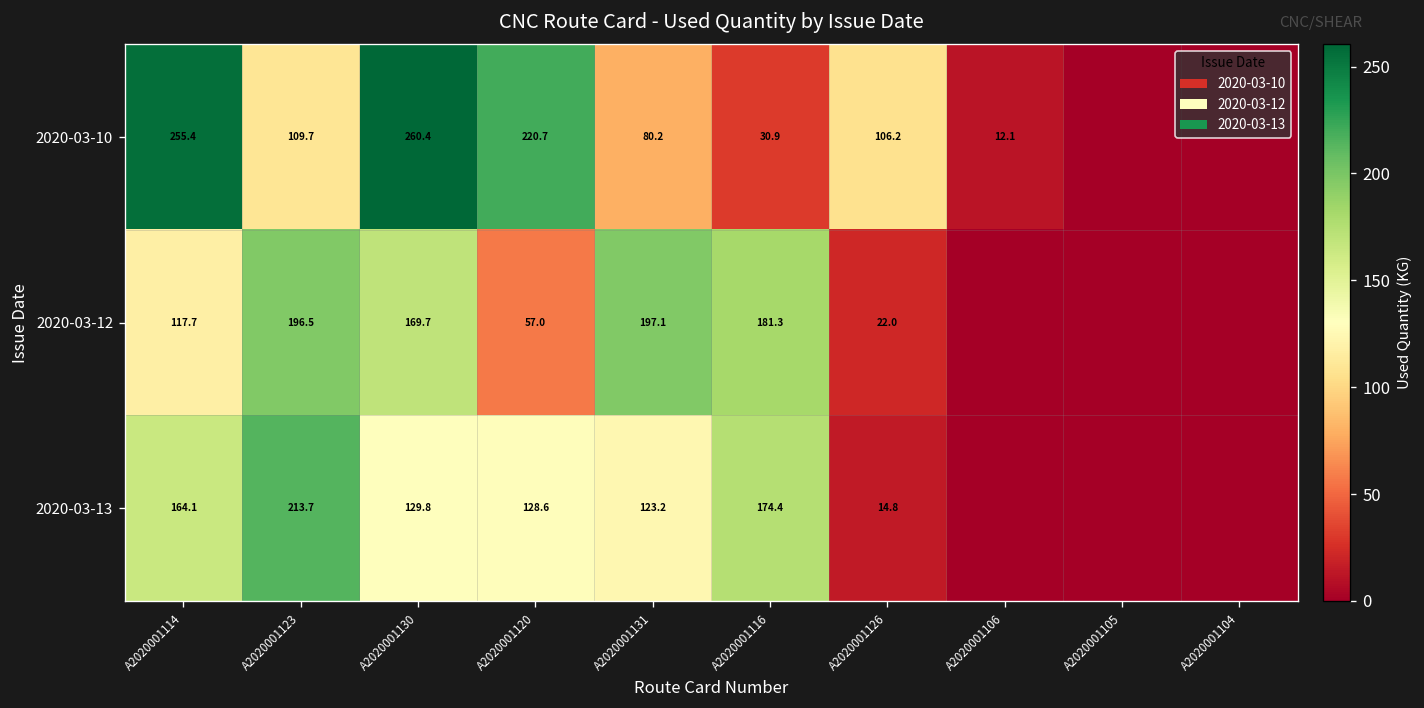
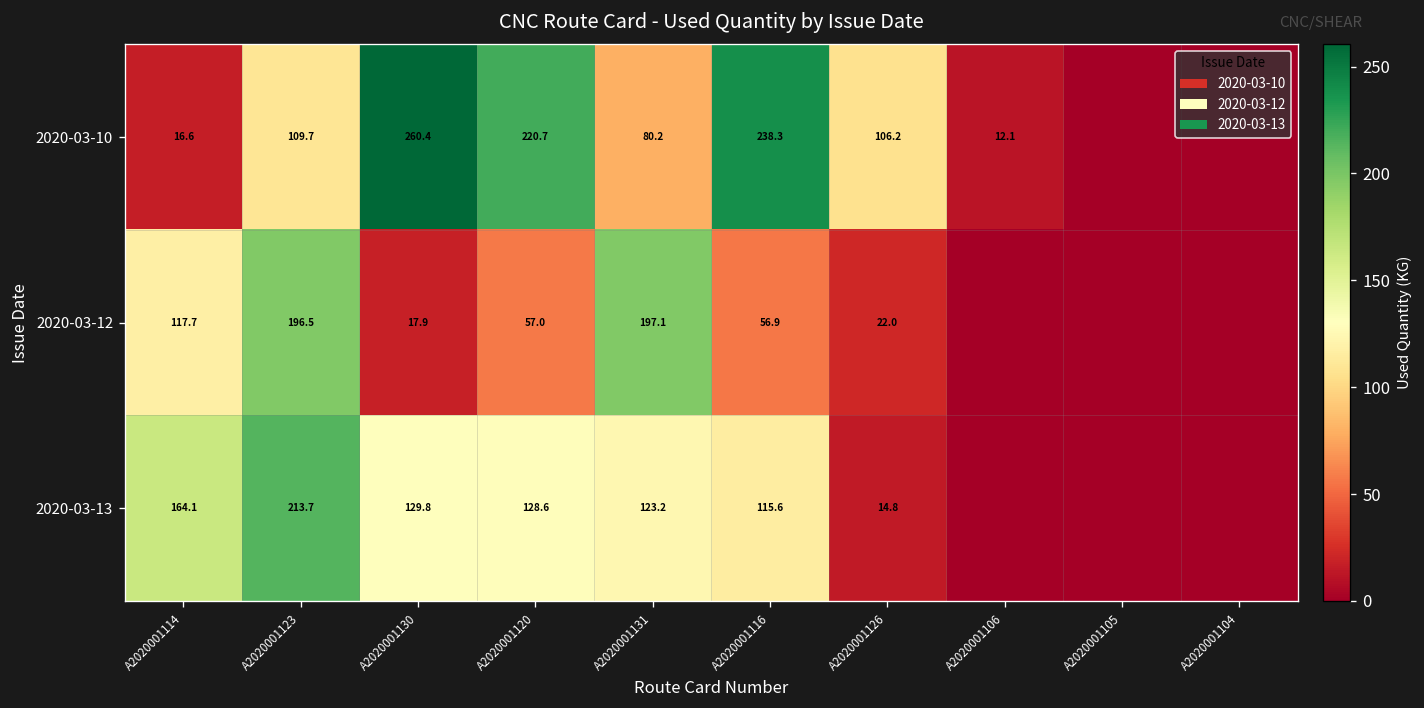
  {
    "2020-03-10": {
-     "A2020001114": 255.4,
+     "A2020001114": 16.6,
      "A2020001123": 109.7,
      "A2020001130": 260.4,
      "A2020001120": 220.7,
      "A2020001131": 80.2,
-     "A2020001116": 30.9,
+     "A2020001116": 238.3,
      "A2020001126": 106.2,
      "A2020001106": 12.1
    },
    "2020-03-12": {
      "A2020001114": 117.7,
      "A2020001123": 196.5,
-     "A2020001130": 169.7,
+     "A2020001130": 17.9,
      "A2020001120": 57.0,
      "A2020001131": 197.1,
-     "A2020001116": 181.3,
+     "A2020001116": 56.9,
      "A2020001126": 22.0
    },
    "2020-03-13": {
      "A2020001114": 164.1,
      "A2020001123": 213.7,
      "A2020001130": 129.8,
      "A2020001120": 128.6,
      "A2020001131": 123.2,
-     "A2020001116": 174.4,
+     "A2020001116": 115.6,
      "A2020001126": 14.8
    }
  }
